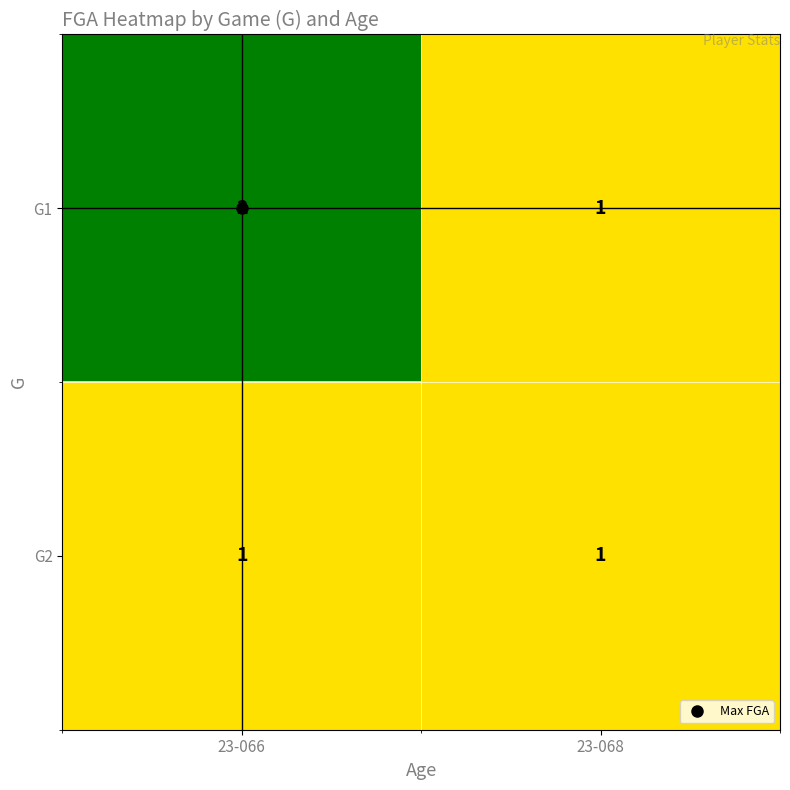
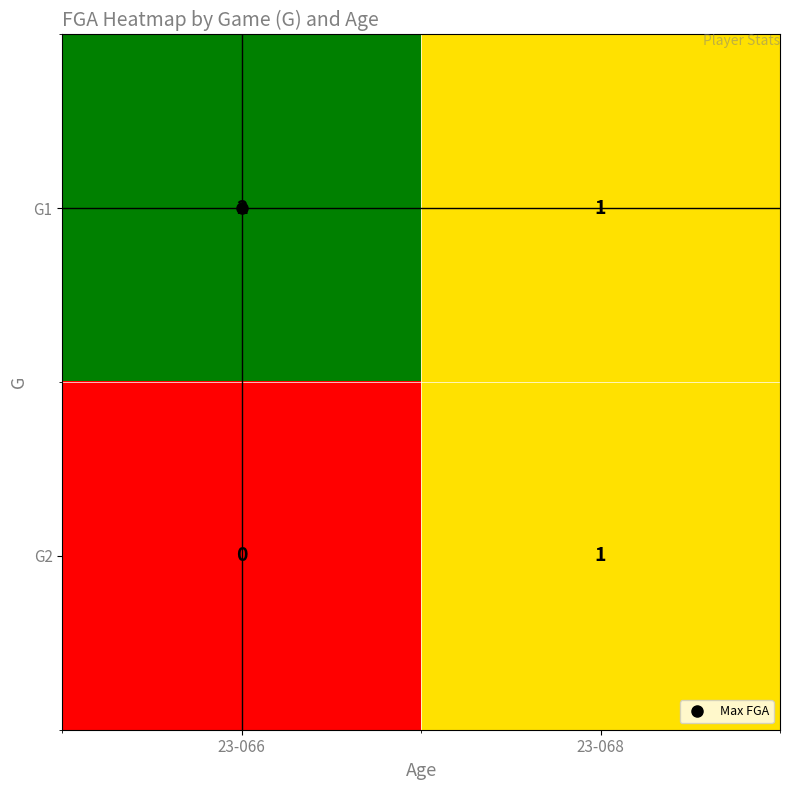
  {
    "G2": {
-     "23-066": 1,
+     "23-066": 0,
      "23-068": 1
    }
  }
